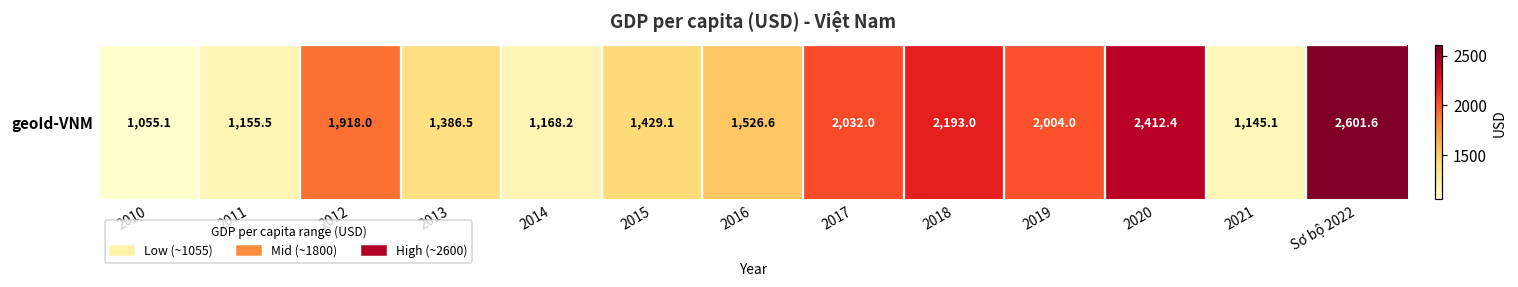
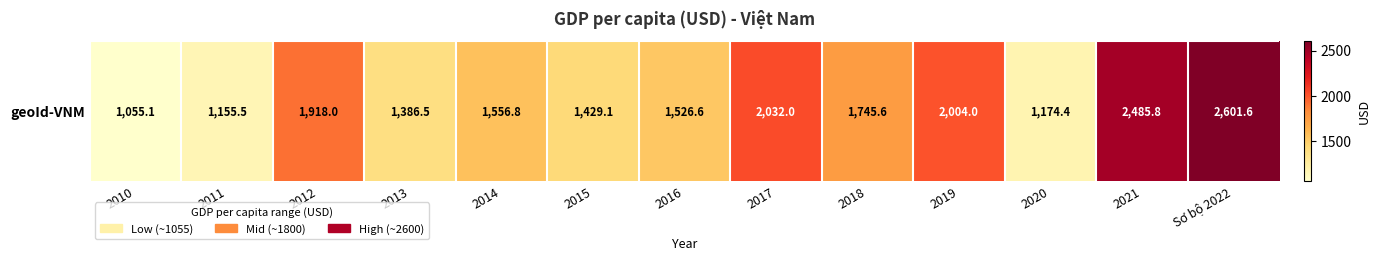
  {
    "geoId-VNM": {
      "2010": "1,055.1",
      "2011": "1,155.5",
      "2012": "1,918.0",
      "2013": "1,386.5",
-     "2014": "1,168.2",
+     "2014": "1,556.8",
      "2015": "1,429.1",
      "2016": "1,526.6",
      "2017": "2,032.0",
-     "2018": "2,193.0",
+     "2018": "1,745.6",
      "2019": "2,004.0",
-     "2020": "2,412.4",
-     "2021": "1,145.1",
+     "2020": "1,174.4",
+     "2021": "2,485.8",
      "Sơ bộ 2022": "2,601.6"
    }
  }
